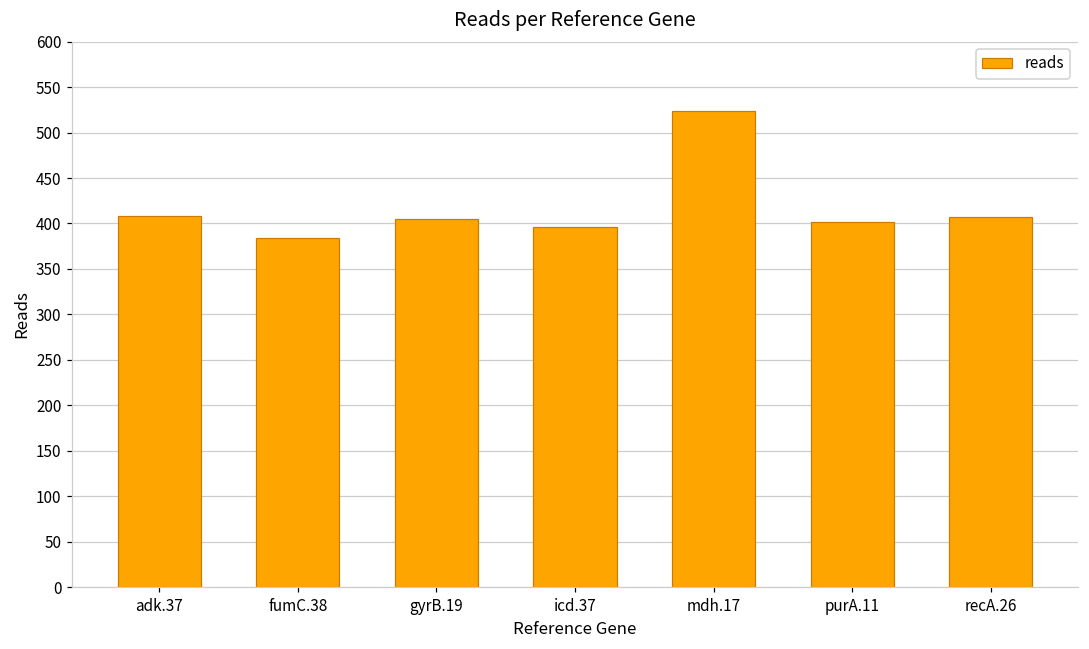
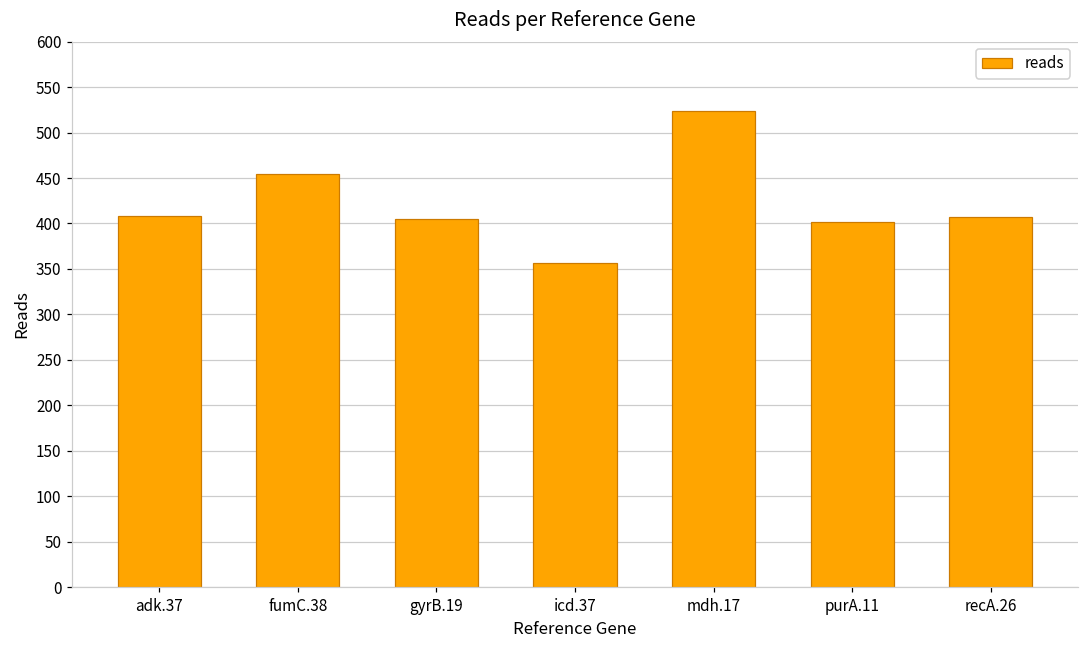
  {
    "adk.37": 410,
-   "fumC.38": 380,
+   "fumC.38": 450,
    "gyrB.19": 410,
-   "icd.37": 400,
+   "icd.37": 360,
    "mdh.17": 520,
    "purA.11": 400,
    "recA.26": 410
  }
